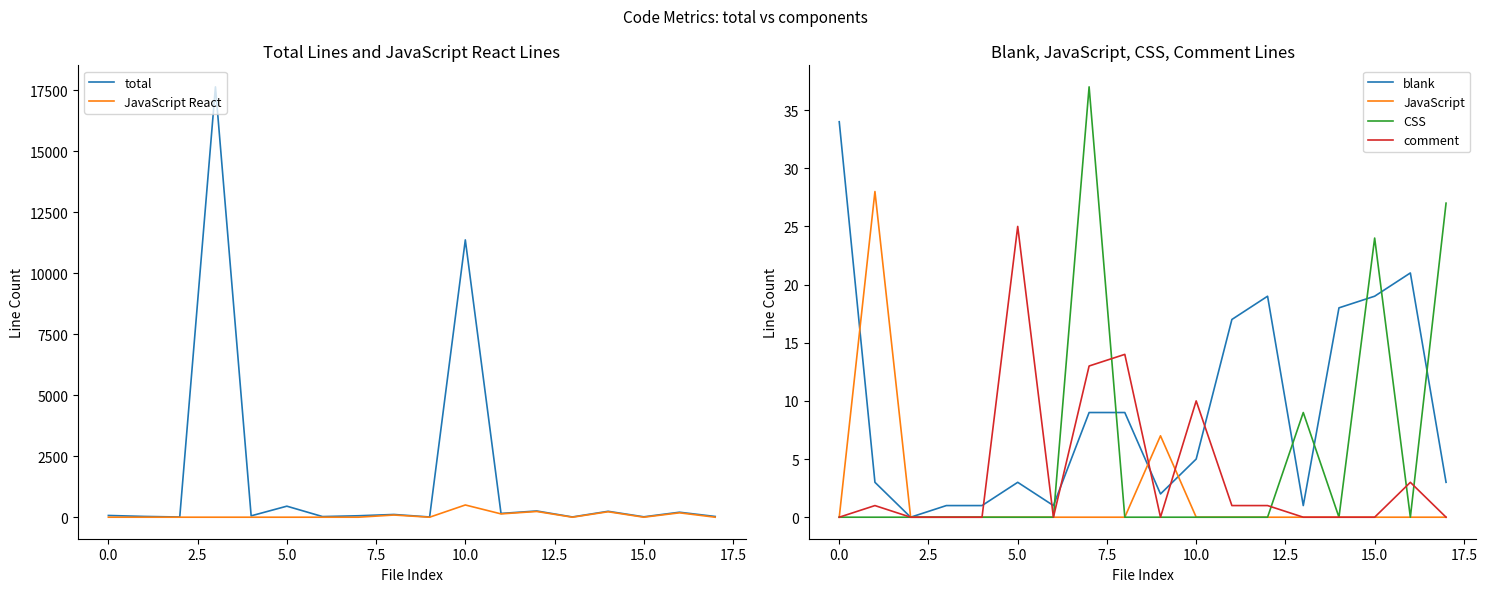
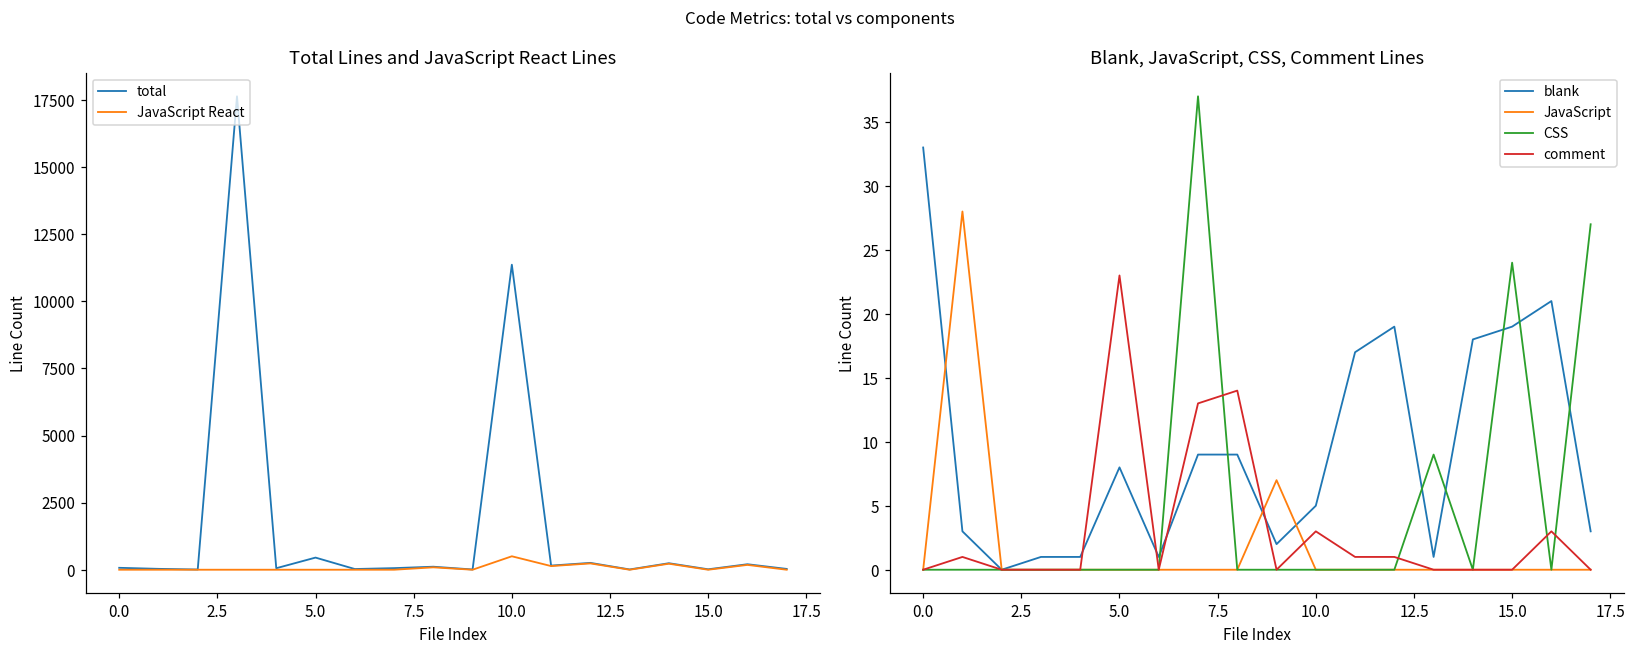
  {
    "Total Lines and JavaScript React Lines": {
      "total": {
        "5.0": 500,
        "10.0": 11400
      },
      "JavaScript React": {
        "5.0": 0,
        "10.0": 500
      }
    },
    "Blank, JavaScript, CSS, Comment Lines": {
      "blank": {
-       "0.0": 34,
-       "5.0": 3,
+       "0.0": 33,
+       "5.0": 8,
        "10.0": 5,
        "15.0": 19
      },
      "CSS": {
        "15.0": 24
      },
      "comment": {
-       "5.0": 25,
-       "10.0": 10
+       "5.0": 23,
+       "10.0": 3
      }
    }
  }
